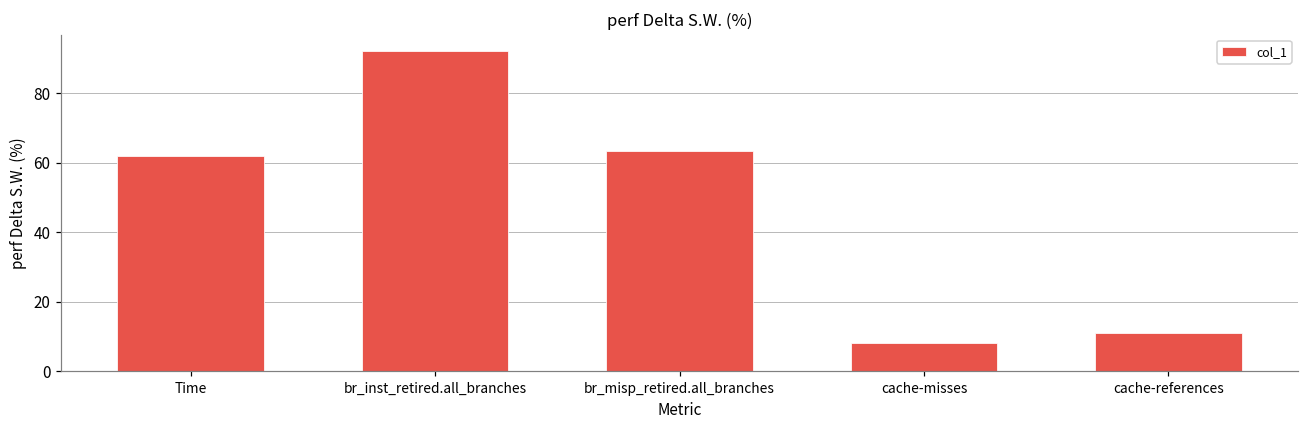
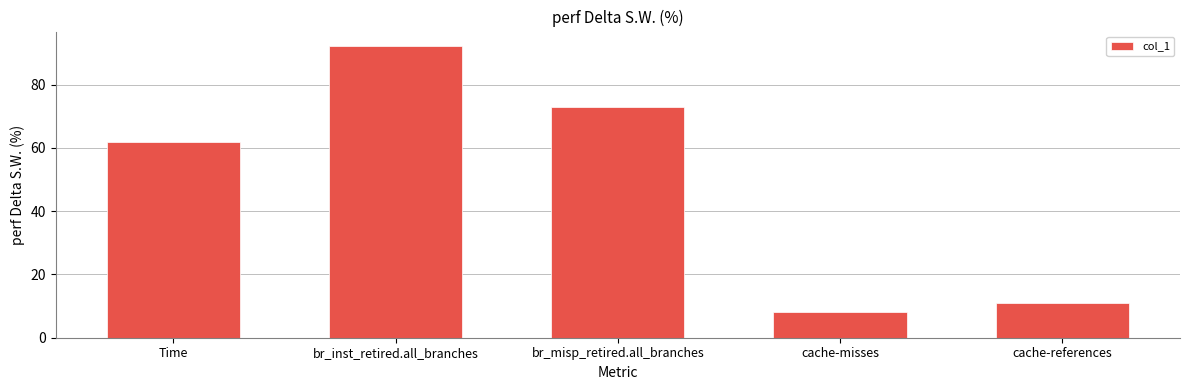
  {
    "Time": 62,
    "br_inst_retired.all_branches": 92,
-   "br_misp_retired.all_branches": 63,
+   "br_misp_retired.all_branches": 73,
    "cache-misses": 8,
    "cache-references": 11
  }
